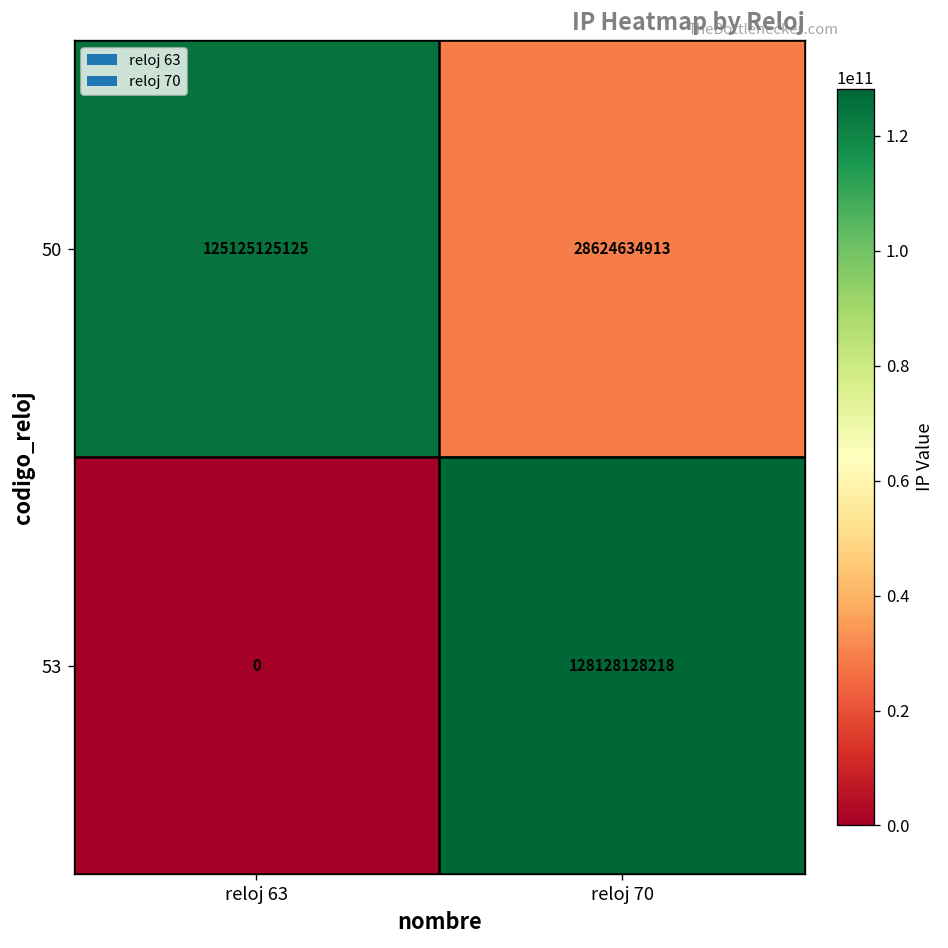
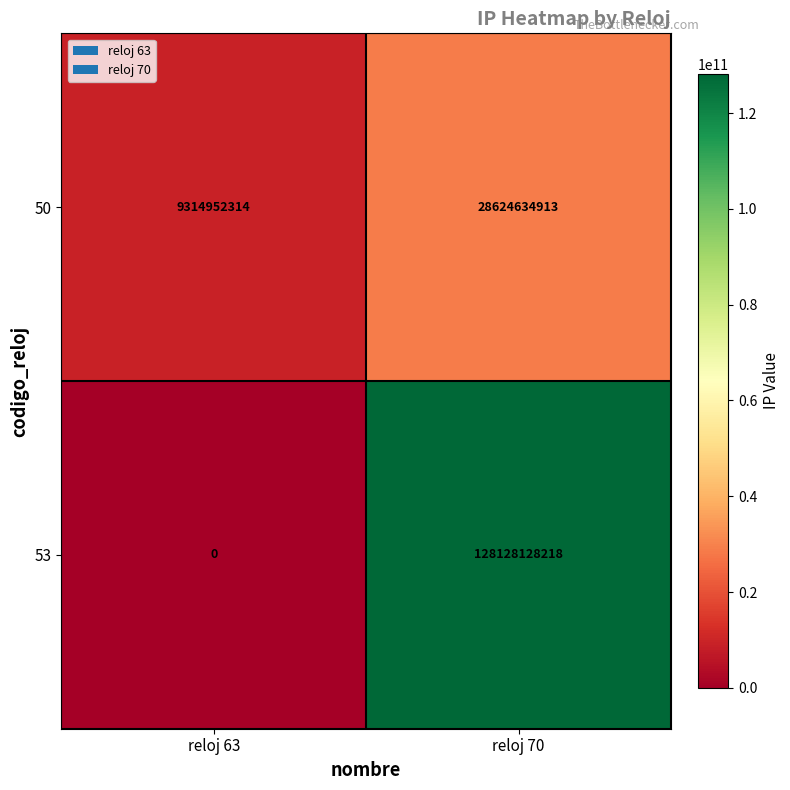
  {
    "50": {
-     "reloj 63": 125125125125,
+     "reloj 63": 9314952314,
      "reloj 70": 28624634913
    },
    "53": {
      "reloj 63": 0,
      "reloj 70": 128128128218
    }
  }
